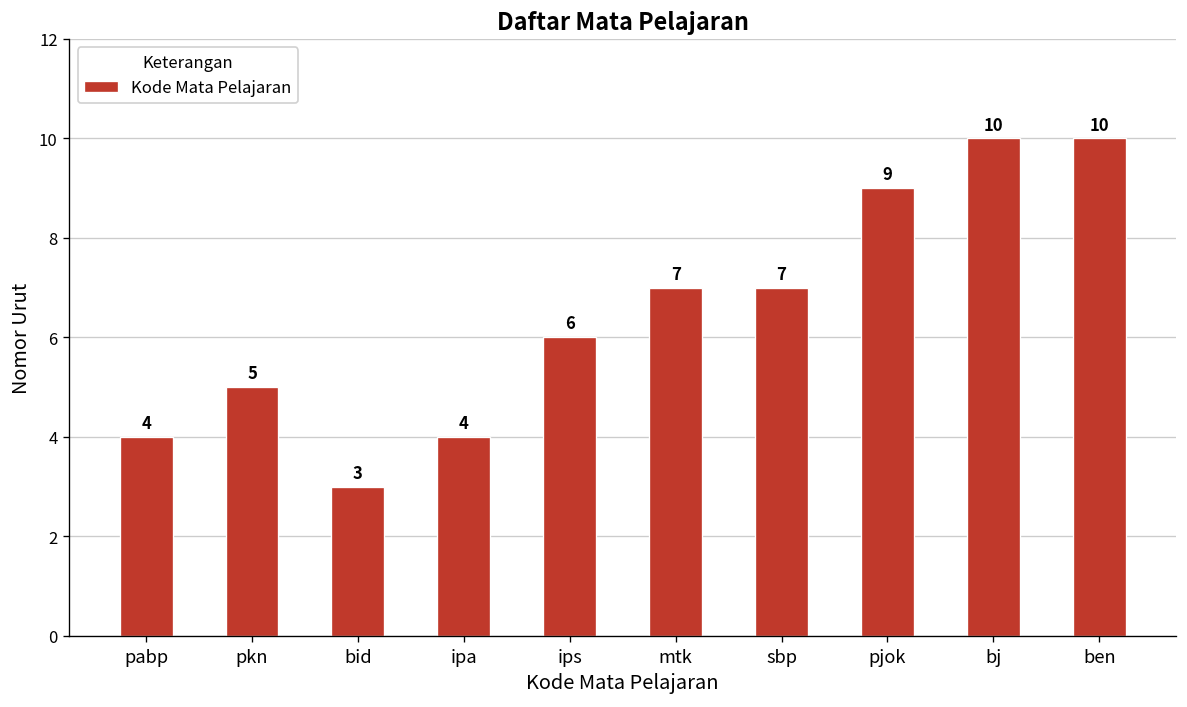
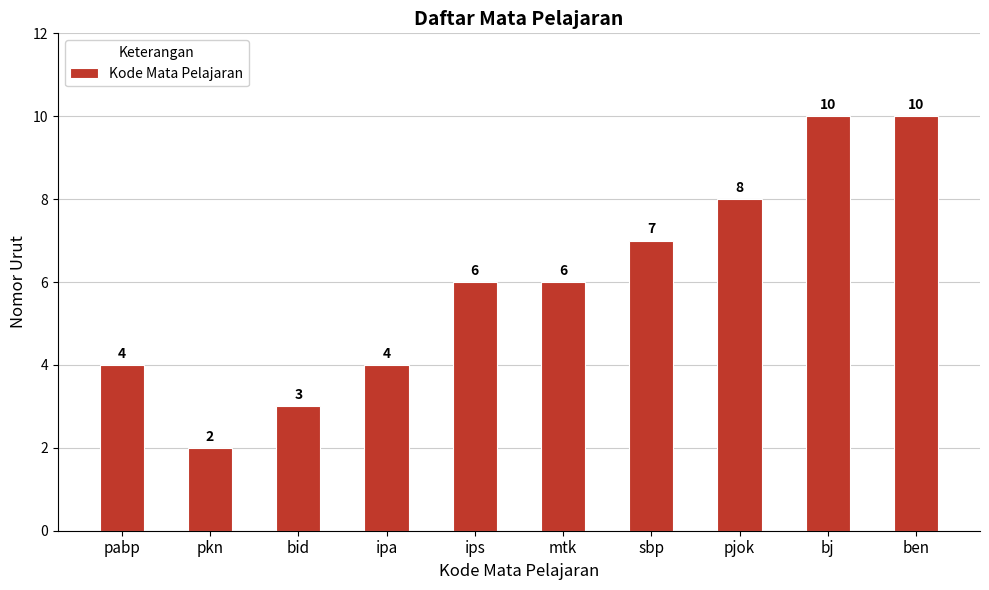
  {
    "pabp": 4,
-   "pkn": 5,
+   "pkn": 2,
    "bid": 3,
    "ipa": 4,
    "ips": 6,
-   "mtk": 7,
+   "mtk": 6,
    "sbp": 7,
-   "pjok": 9,
+   "pjok": 8,
    "bj": 10,
    "ben": 10
  }
